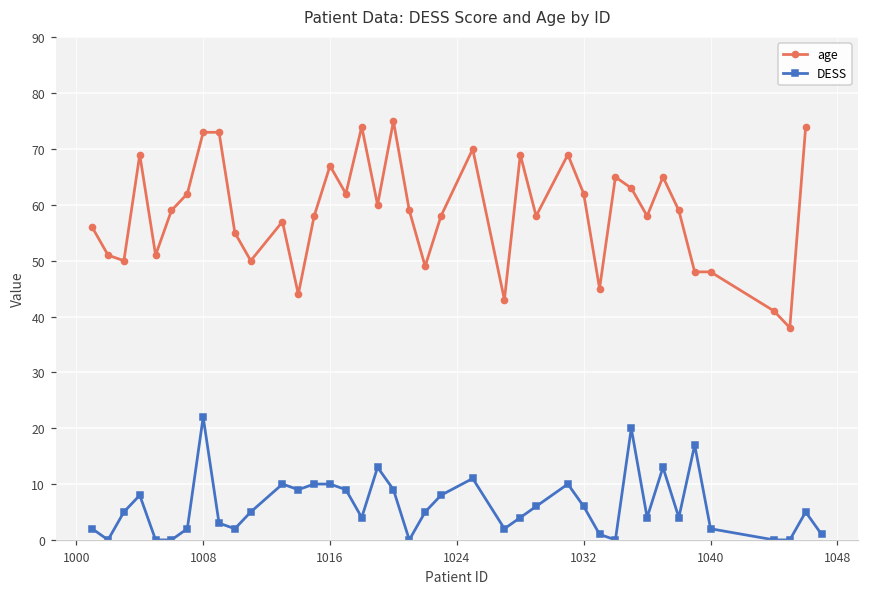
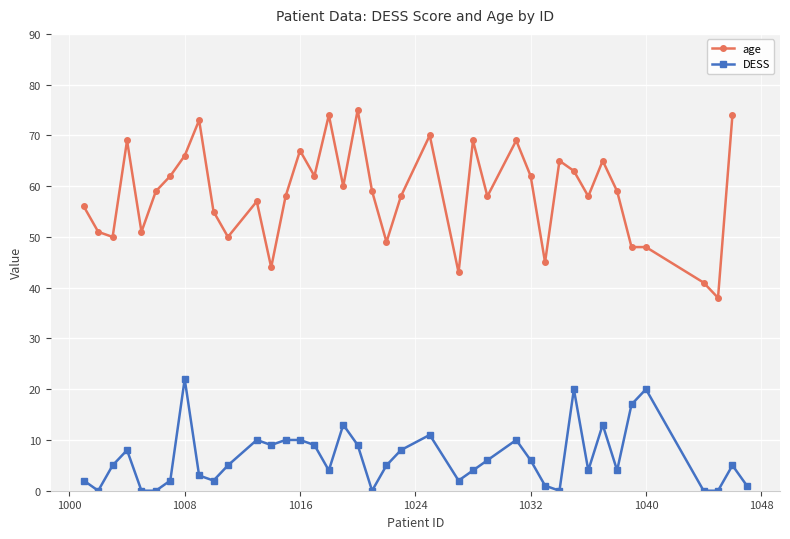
  {
    "age": {
-     "1008": 73,
+     "1008": 66,
      "1016": 67,
      "1032": 62,
      "1040": 48
    },
    "DESS": {
      "1008": 22,
      "1016": 10,
      "1032": 6,
-     "1040": 2
+     "1040": 20
    }
  }
